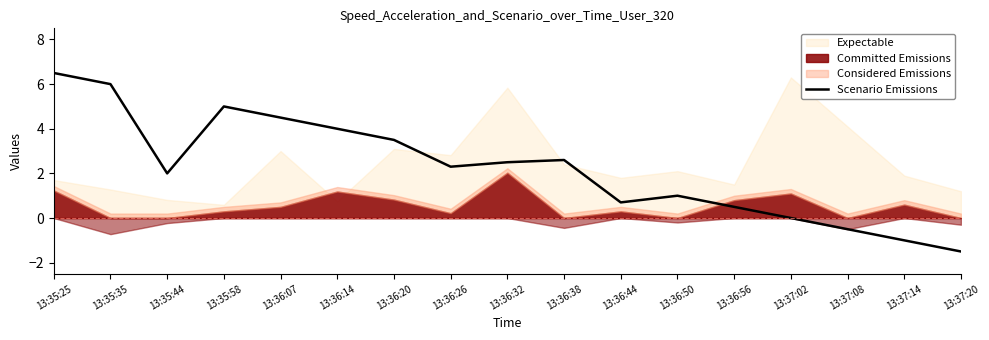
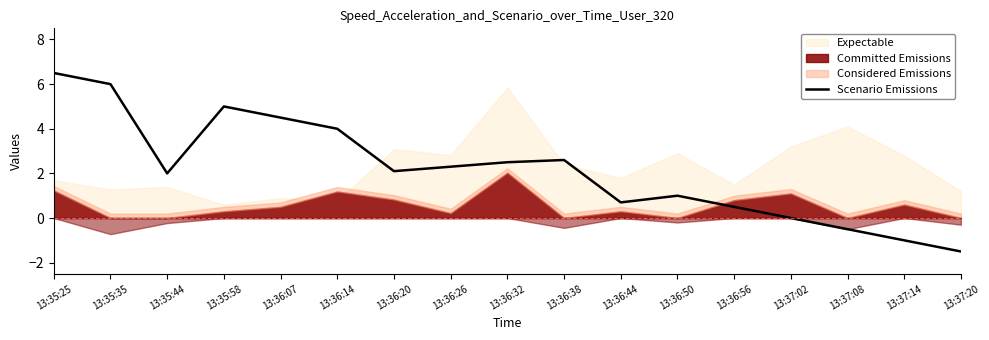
  {
    "Scenario Emissions": {
      "13:35:25": 6.5,
      "13:35:35": 6.0,
      "13:35:44": 2.0,
      "13:35:58": 5.0,
      "13:36:07": 4.5,
      "13:36:14": 4.0,
-     "13:36:20": 3.5,
+     "13:36:20": 2.1,
      "13:36:26": 2.3,
      "13:36:32": 2.5,
      "13:36:38": 2.6,
      "13:36:44": 0.7,
      "13:36:50": 1.0,
      "13:36:56": 0.5,
      "13:37:08": -0.5,
      "13:37:14": -1.0,
      "13:37:20": -1.5
    },
    "Expectable": {
      "13:35:25": 1.7,
      "13:35:35": 1.3,
-     "13:35:44": 0.8,
-     "13:36:07": 3.0,
+     "13:35:44": 1.4,
+     "13:36:07": 0.9,
      "13:36:14": 0.8,
      "13:36:20": 3.1,
      "13:36:26": 2.8,
      "13:36:32": 5.8,
      "13:36:38": 2.4,
      "13:36:44": 1.8,
-     "13:36:50": 2.1,
+     "13:36:50": 2.9,
      "13:36:56": 1.5,
-     "13:37:02": 6.3,
+     "13:37:02": 3.2,
      "13:37:08": 4.1,
-     "13:37:14": 1.9,
+     "13:37:14": 2.8,
      "13:37:20": 1.2
    },
    "Considered Emissions": {
      "13:35:25": 0.2,
      "13:35:35": 0.2,
      "13:35:44": 0.2,
      "13:36:07": 0.2,
      "13:36:14": 0.2,
      "13:36:20": 0.2,
      "13:36:26": 0.2,
      "13:36:32": 0.2,
      "13:36:38": 0.2,
      "13:36:44": 0.2,
      "13:36:50": 0.2,
      "13:36:56": 0.2,
      "13:37:02": 0.2,
      "13:37:08": 0.2,
      "13:37:14": 0.2,
      "13:37:20": 0.2
    }
  }
